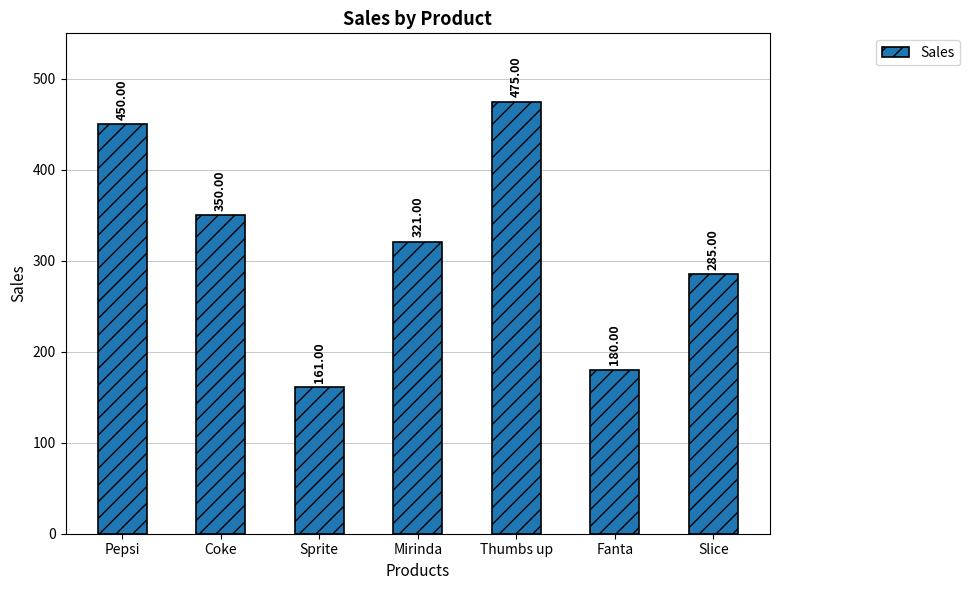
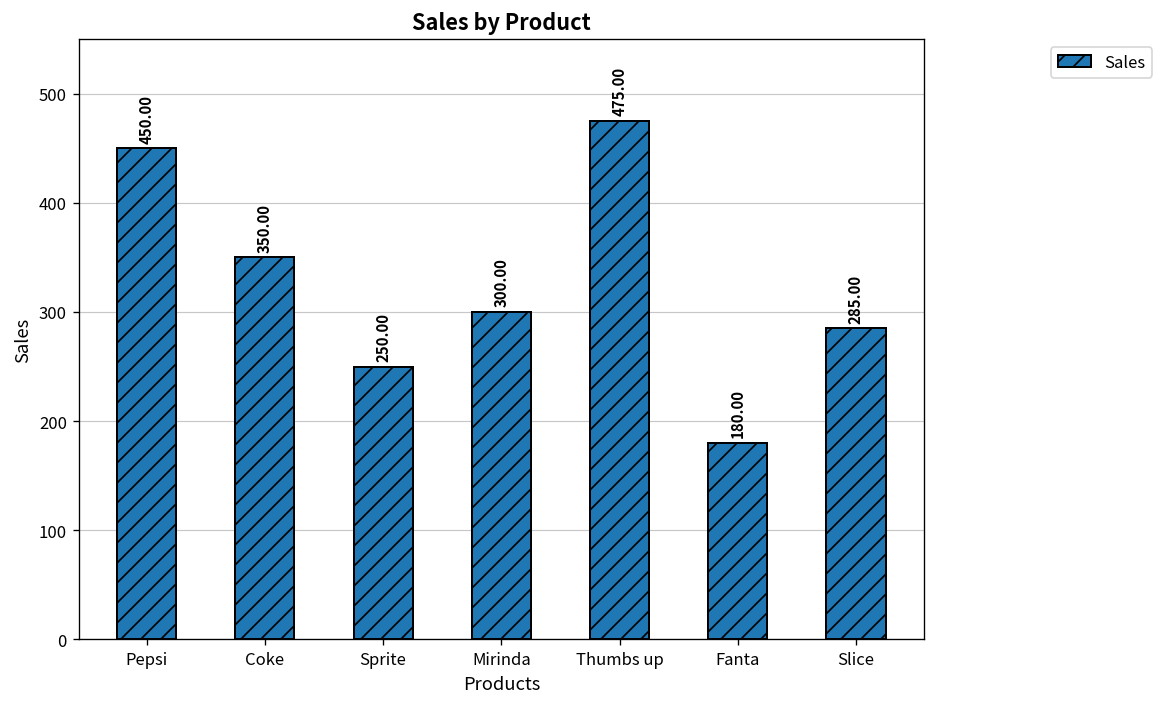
  {
    "Pepsi": 450.00,
    "Coke": 350.00,
-   "Sprite": 161.00,
-   "Mirinda": 321.00,
+   "Sprite": 250.00,
+   "Mirinda": 300.00,
    "Thumbs up": 475.00,
    "Fanta": 180.00,
    "Slice": 285.00
  }
